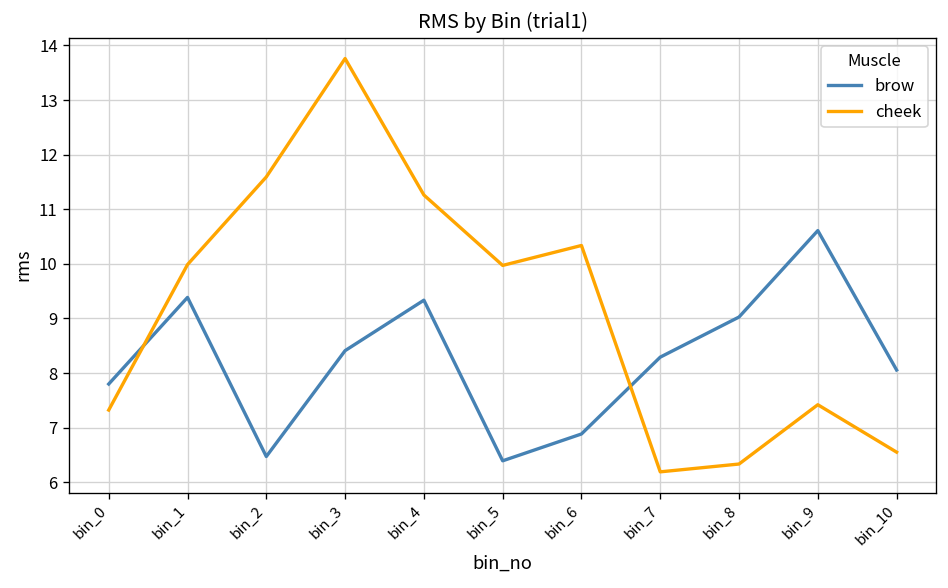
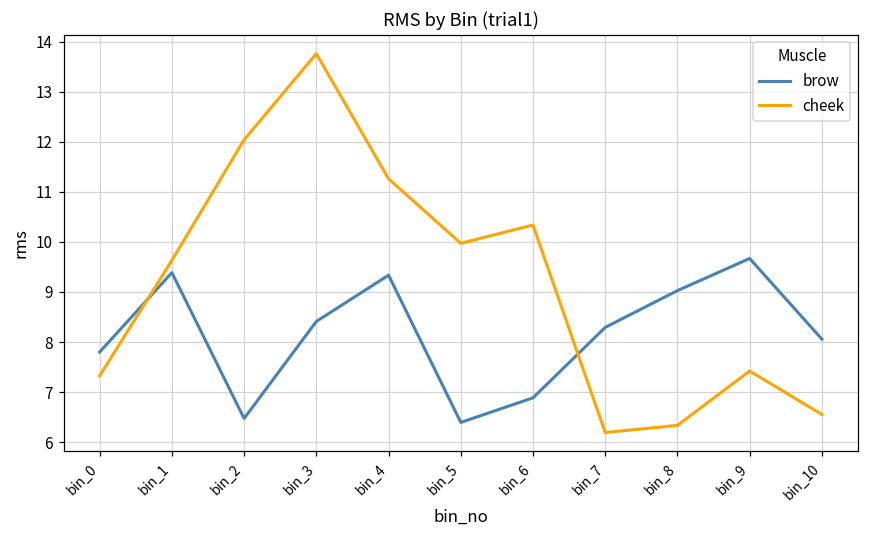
  {
    "brow": {
      "bin_0": 7.8,
      "bin_1": 9.4,
      "bin_2": 6.5,
      "bin_3": 8.4,
      "bin_4": 9.3,
      "bin_5": 6.4,
      "bin_6": 6.9,
      "bin_7": 8.3,
      "bin_8": 9.0,
-     "bin_9": 10.6,
+     "bin_9": 9.7,
      "bin_10": 8.1
    },
    "cheek": {
      "bin_0": 7.3,
-     "bin_1": 10.0,
-     "bin_2": 11.6,
+     "bin_1": 9.6,
+     "bin_2": 12.0,
      "bin_3": 13.8,
      "bin_4": 11.3,
      "bin_5": 10.0,
      "bin_6": 10.3,
      "bin_7": 6.2,
      "bin_8": 6.3,
      "bin_9": 7.4,
      "bin_10": 6.6
    }
  }
